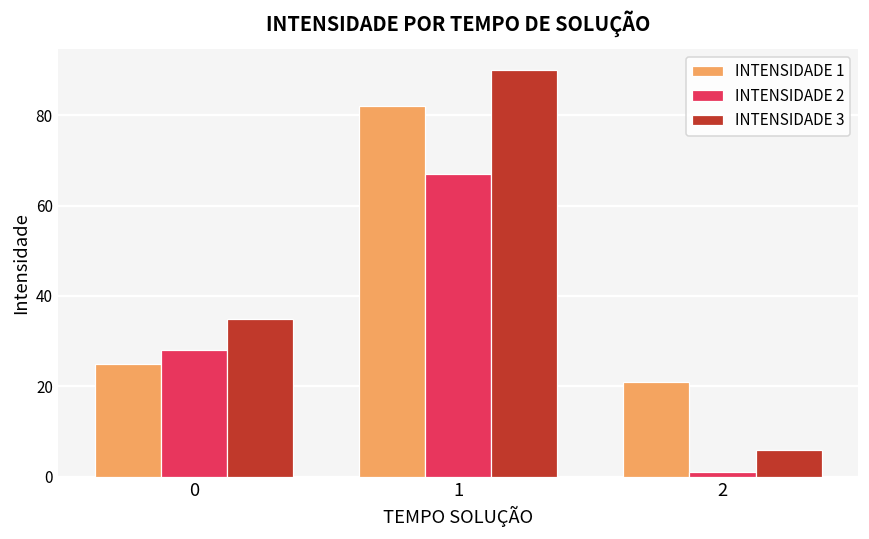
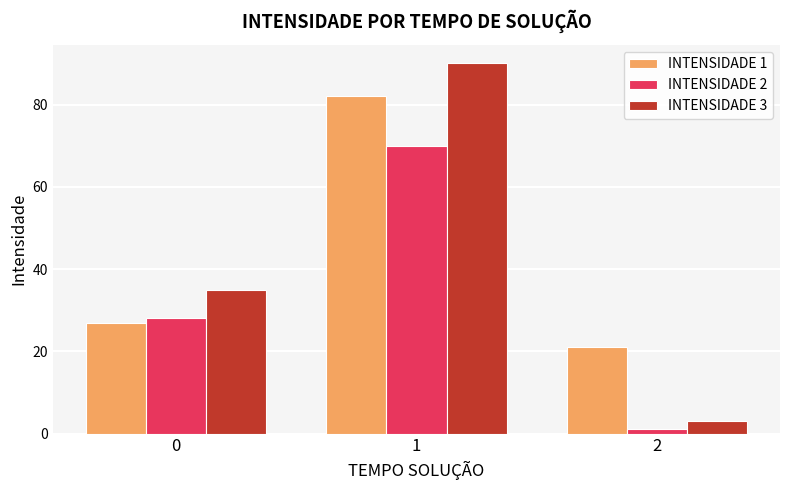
  {
    "INTENSIDADE 1": {
-     "0": 25,
+     "0": 27,
      "1": 82,
      "2": 21
    },
    "INTENSIDADE 2": {
      "0": 28,
-     "1": 67,
+     "1": 70,
      "2": 1
    },
    "INTENSIDADE 3": {
      "0": 35,
      "1": 90,
-     "2": 6
+     "2": 3
    }
  }
